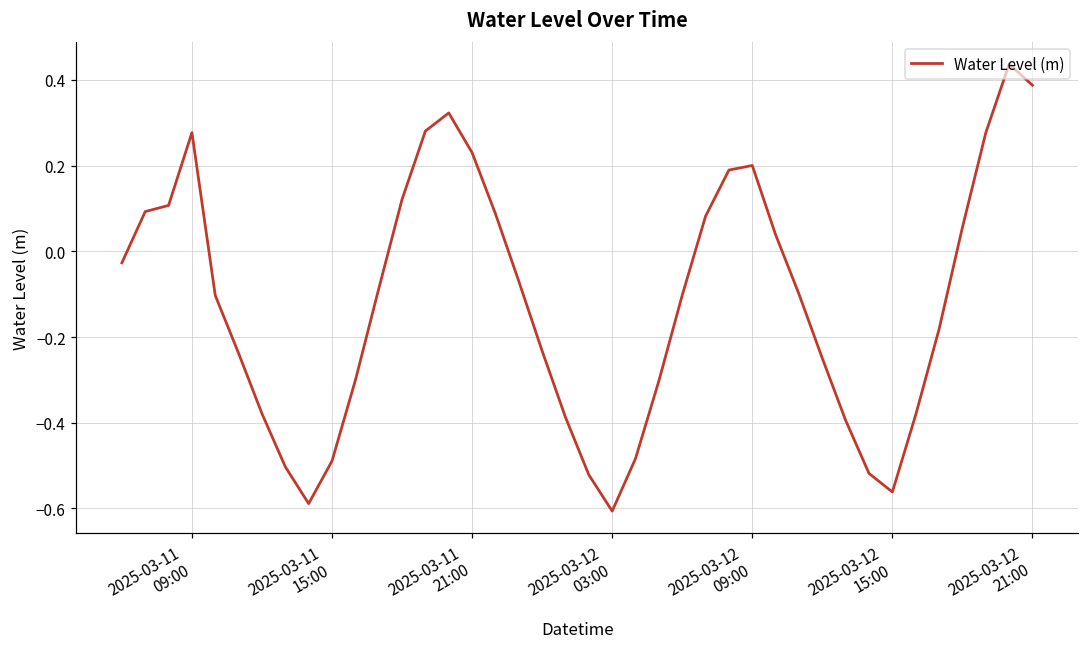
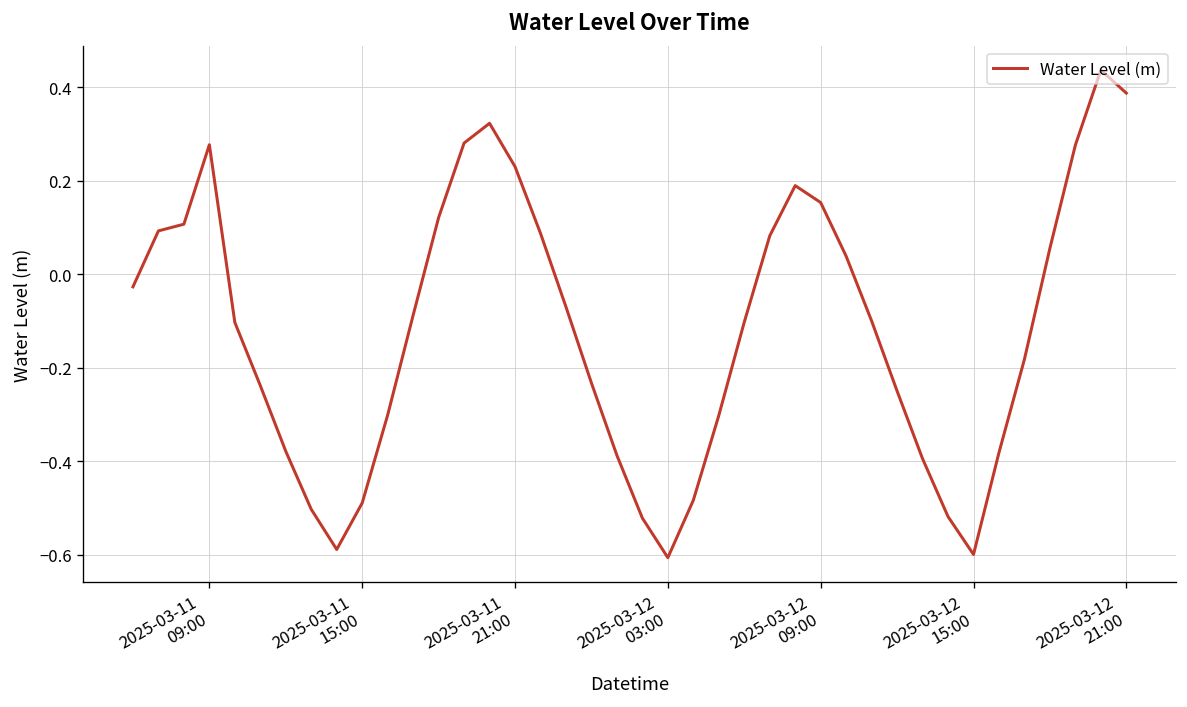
  {
    "2025-03-11 09:00": 0.28,
    "2025-03-11 15:00": -0.49,
    "2025-03-11 21:00": 0.23,
    "2025-03-12 03:00": -0.61,
-   "2025-03-12 09:00": 0.20,
-   "2025-03-12 15:00": -0.56,
+   "2025-03-12 09:00": 0.15,
+   "2025-03-12 15:00": -0.60,
    "2025-03-12 21:00": 0.39
  }
